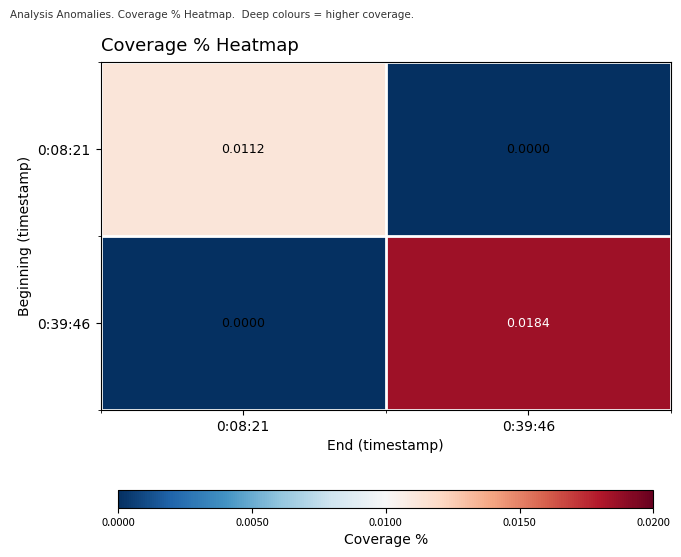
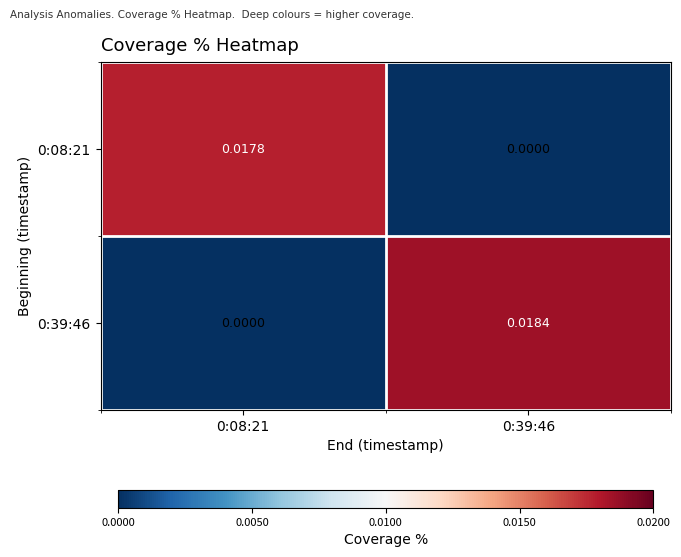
  {
    "0:08:21": {
-     "0:08:21": 0.0112,
+     "0:08:21": 0.0178,
      "0:39:46": 0.0000
    },
    "0:39:46": {
      "0:08:21": 0.0000,
      "0:39:46": 0.0184
    }
  }
